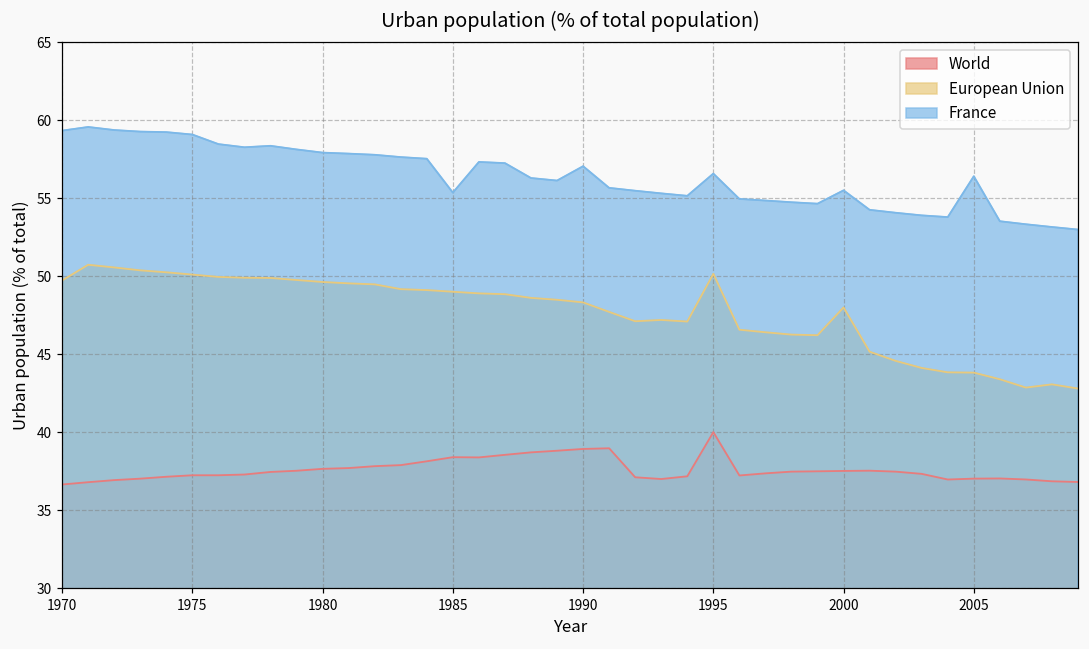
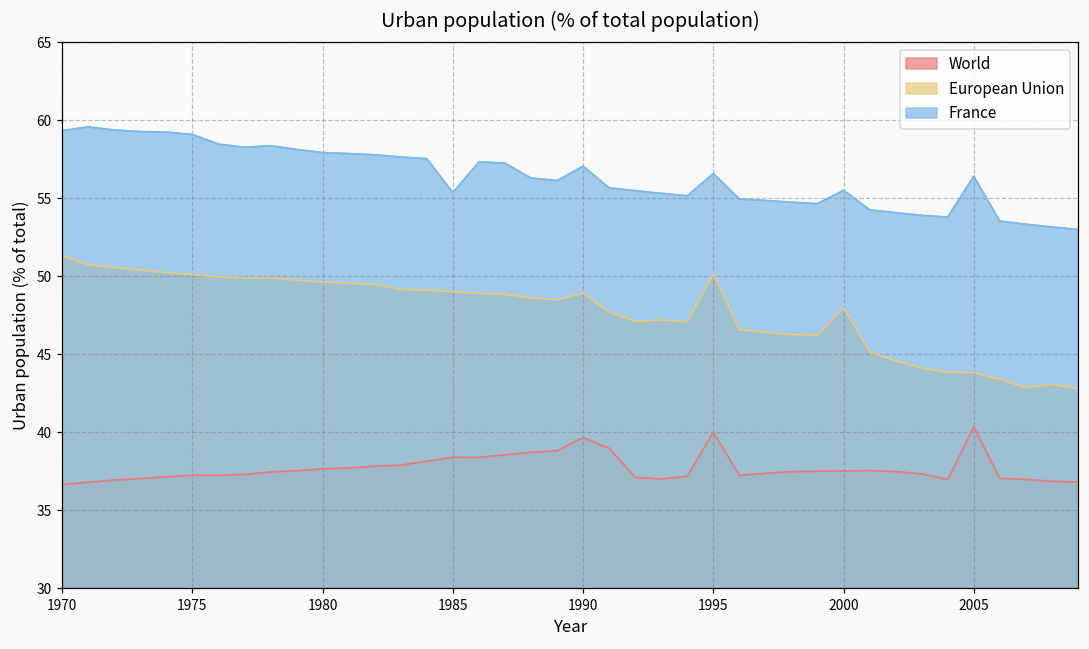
  {
    "World": {
      "1970": 36.7,
      "1975": 37.2,
      "1980": 37.7,
      "1985": 38.4,
-     "1990": 38.9,
+     "1990": 39.7,
      "1995": 40.0,
      "2000": 37.5,
-     "2005": 37.0
+     "2005": 40.3
    },
    "European Union": {
-     "1970": 49.7,
+     "1970": 51.3,
      "1975": 50.1,
      "1980": 49.6,
      "1985": 49.0,
-     "1990": 48.3,
+     "1990": 48.9,
      "1995": 50.2,
      "2000": 48.0,
      "2005": 43.8
    },
    "France": {
      "1970": 59.3,
      "1975": 59.1,
      "1980": 57.9,
      "1985": 55.4,
      "1990": 57.1,
      "1995": 56.6,
      "2000": 55.5,
      "2005": 56.4
    }
  }
